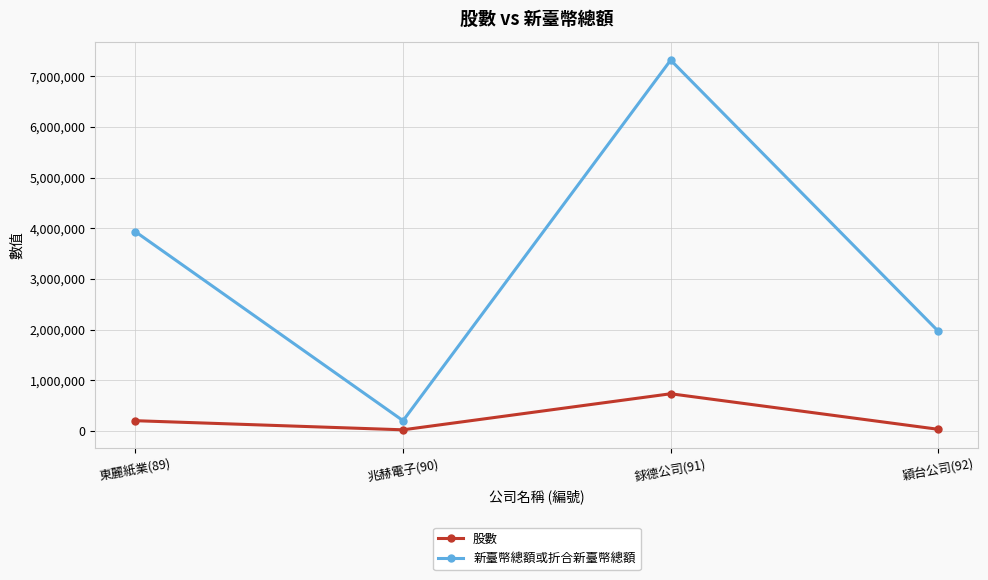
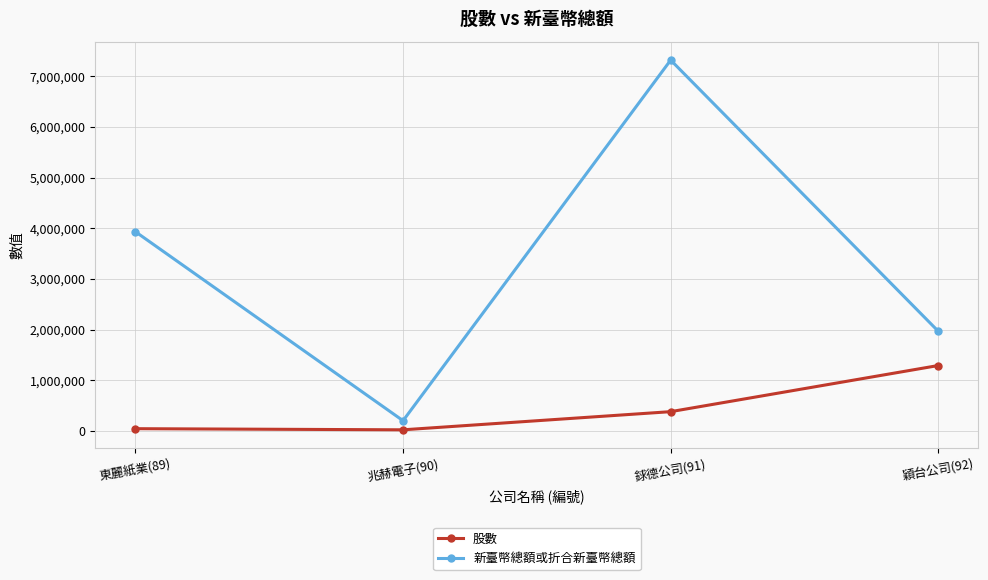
  {
    "股數": {
-     "東麗紙業(89)": "200,000",
+     "東麗紙業(89)": "0",
      "兆赫電子(90)": "0",
-     "銶德公司(91)": "700,000",
-     "穎台公司(92)": "0"
+     "銶德公司(91)": "400,000",
+     "穎台公司(92)": "1,300,000"
    },
    "新臺幣總額或折合新臺幣總額": {
      "東麗紙業(89)": "3,900,000",
      "兆赫電子(90)": "200,000",
      "銶德公司(91)": "7,300,000",
      "穎台公司(92)": "2,000,000"
    }
  }
